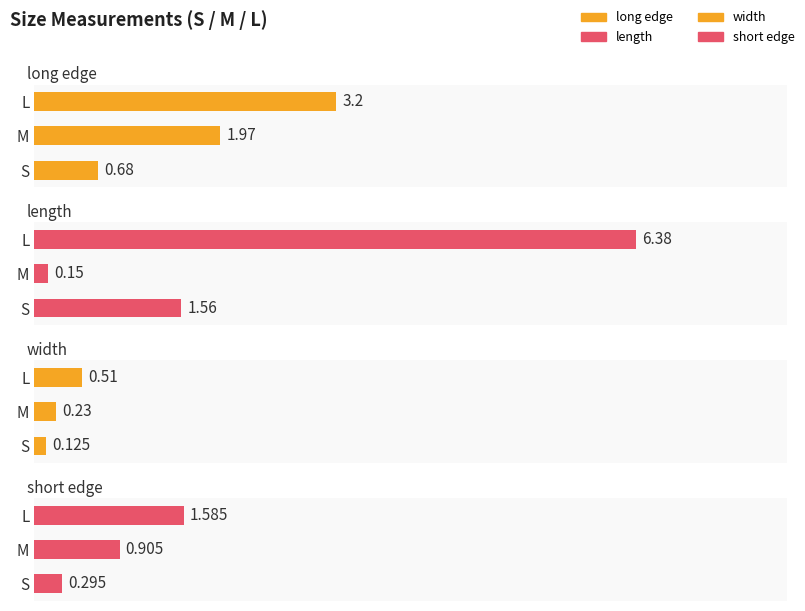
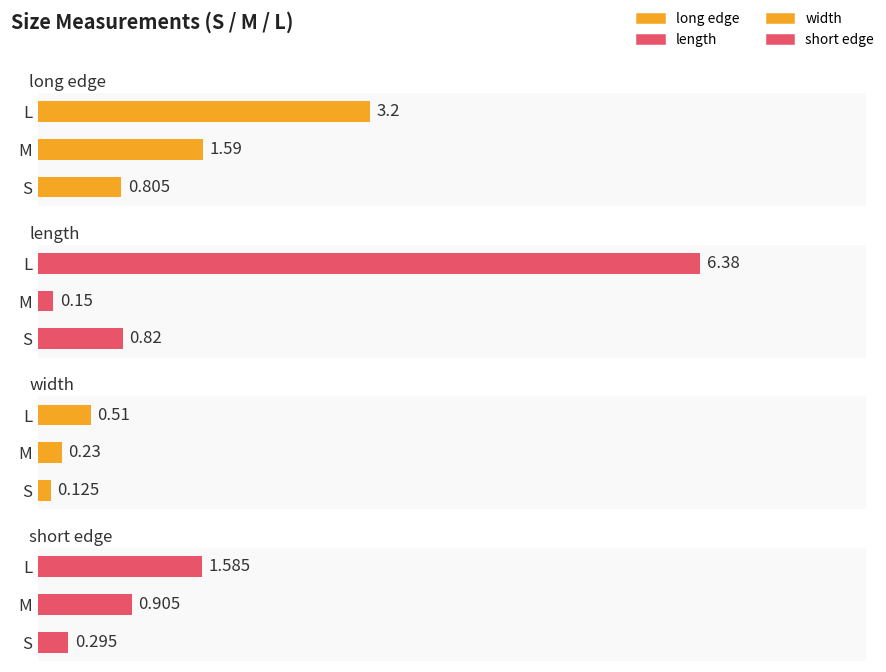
  {
    "long edge": {
      "L": 3.2,
-     "M": 1.97,
-     "S": 0.68
+     "M": 1.59,
+     "S": 0.805
    },
    "length": {
      "L": 6.38,
      "M": 0.15,
-     "S": 1.56
+     "S": 0.82
    },
    "width": {
      "L": 0.51,
      "M": 0.23,
      "S": 0.125
    },
    "short edge": {
      "L": 1.585,
      "M": 0.905,
      "S": 0.295
    }
  }
